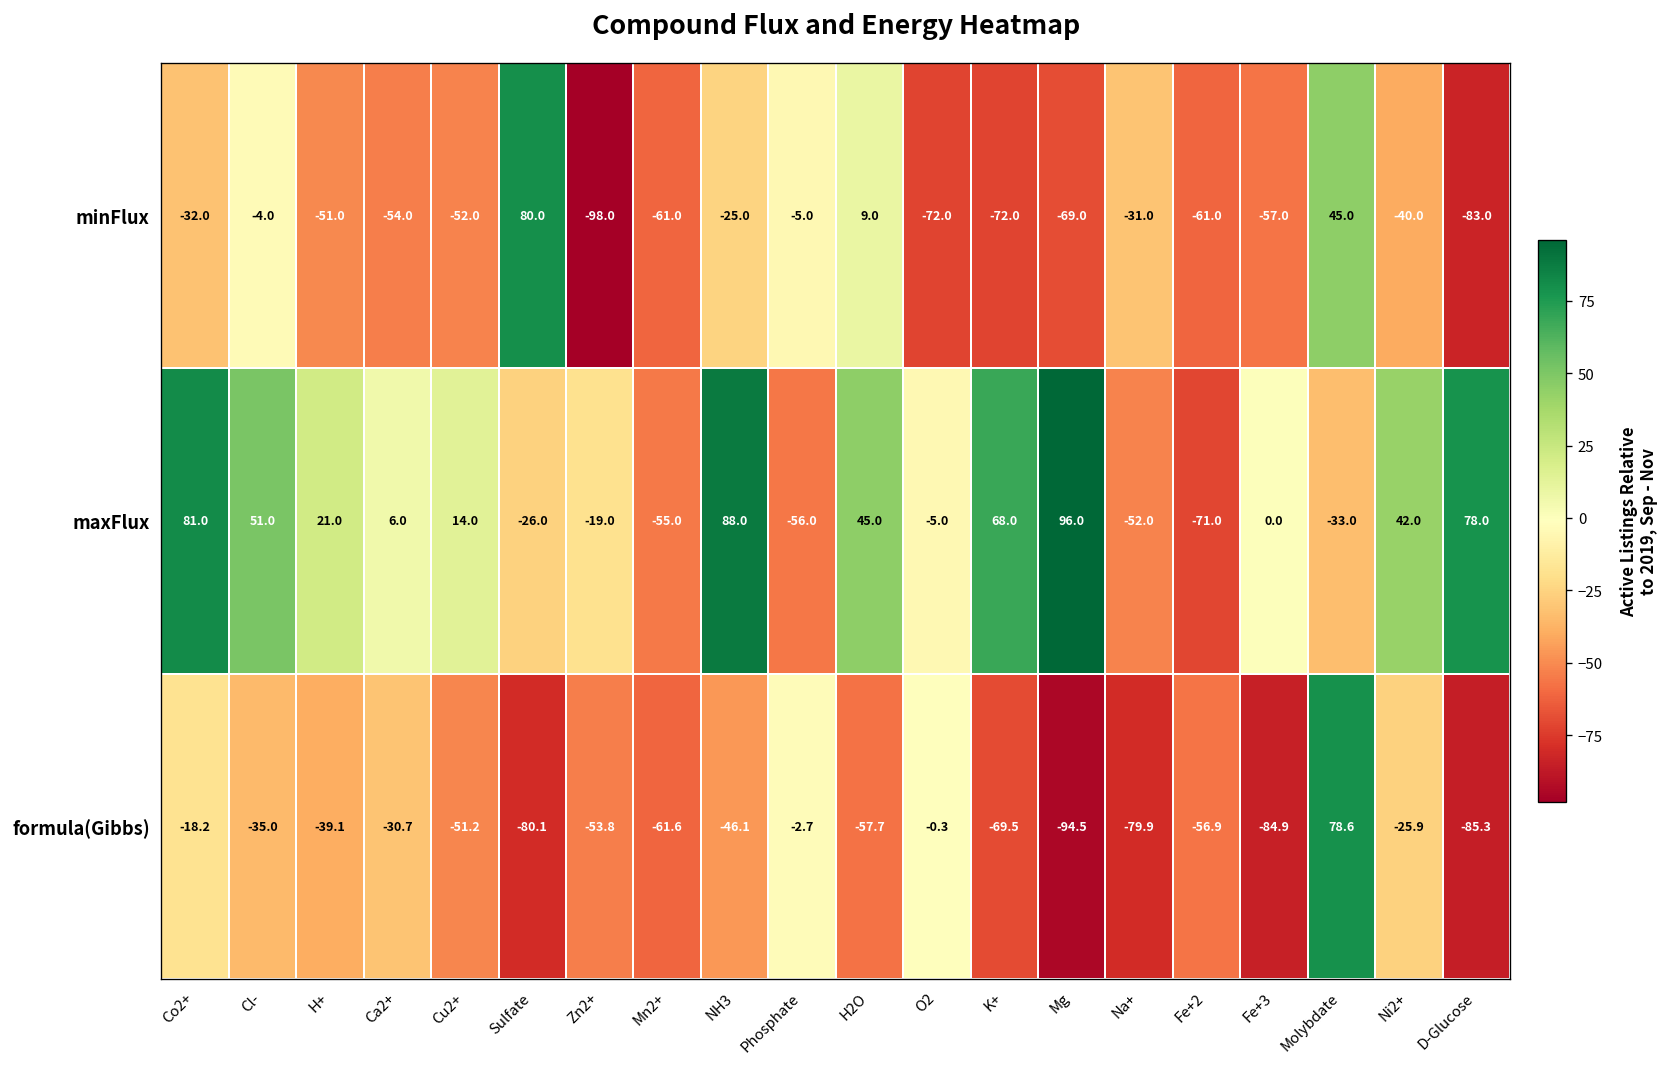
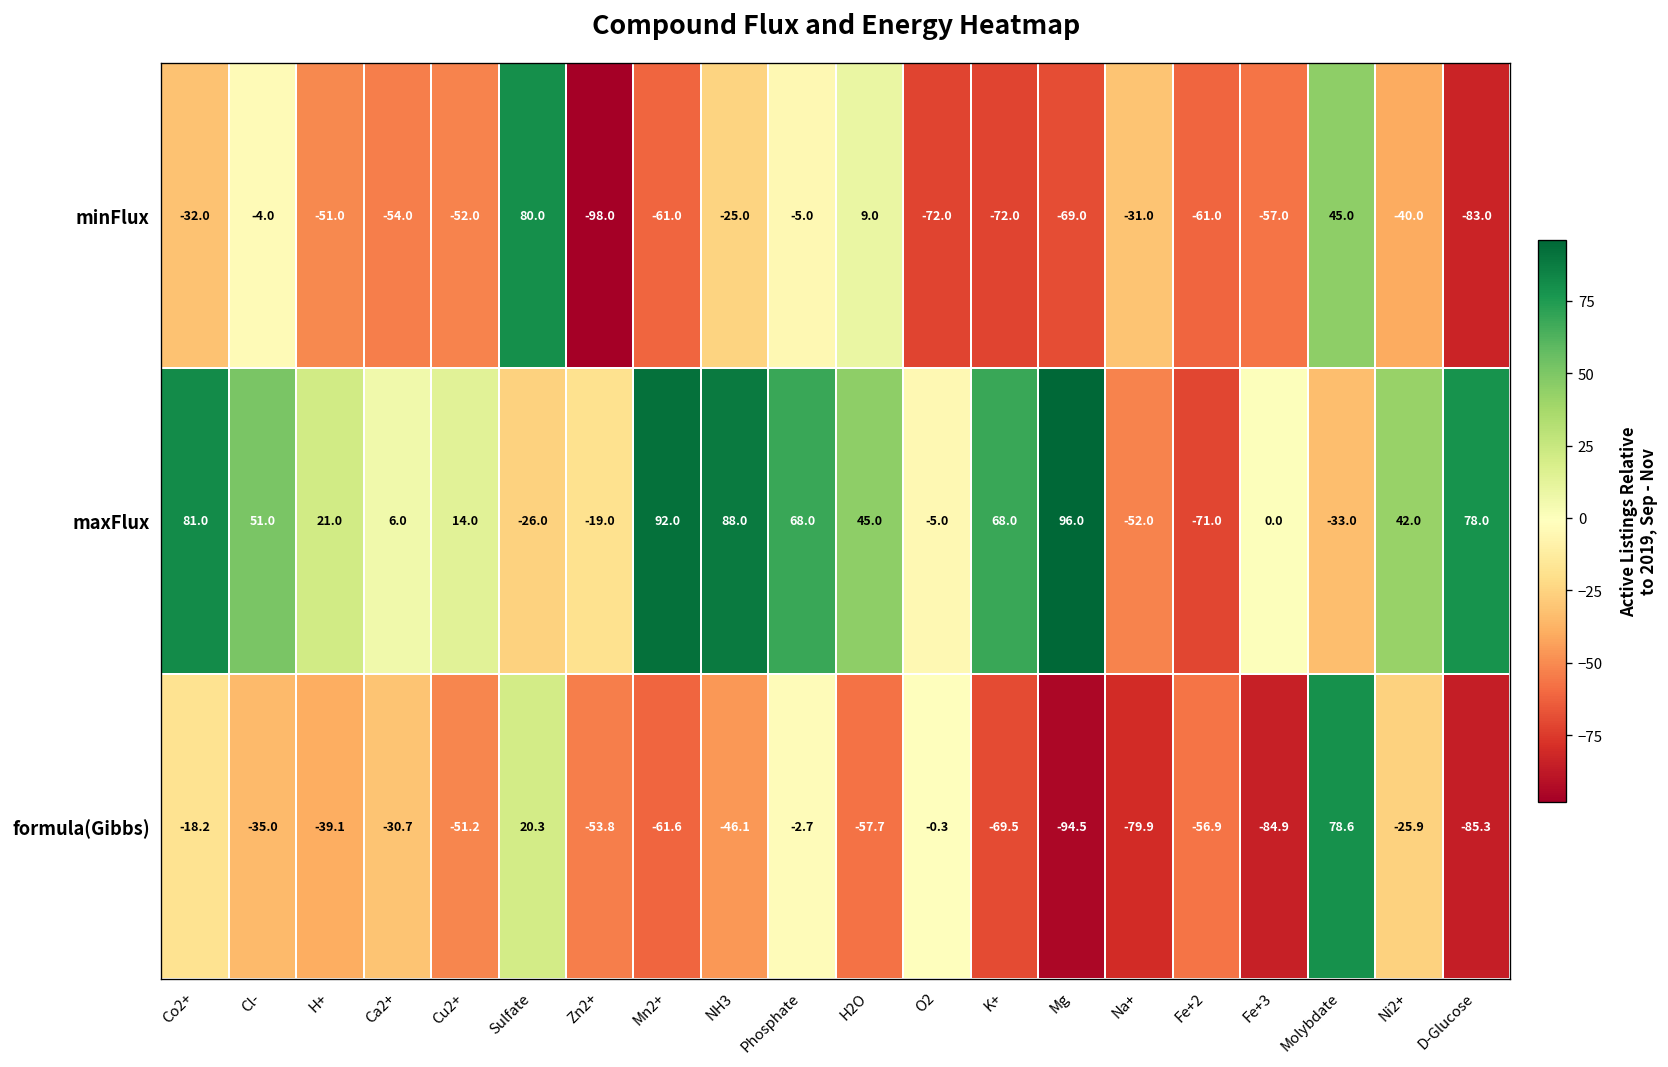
  {
    "minFlux": {
      "Co2+": -32.0,
      "Cl-": -4.0,
      "H+": -51.0,
      "Ca2+": -54.0,
      "Cu2+": -52.0,
      "Sulfate": 80.0,
      "Zn2+": -98.0,
      "Mn2+": -61.0,
      "NH3": -25.0,
      "Phosphate": -5.0,
      "H2O": 9.0,
      "O2": -72.0,
      "K+": -72.0,
      "Mg": -69.0,
      "Na+": -31.0,
      "Fe+2": -61.0,
      "Fe+3": -57.0,
      "Molybdate": 45.0,
      "Ni2+": -40.0,
      "D-Glucose": -83.0
    },
    "maxFlux": {
      "Co2+": 81.0,
      "Cl-": 51.0,
      "H+": 21.0,
      "Ca2+": 6.0,
      "Cu2+": 14.0,
      "Sulfate": -26.0,
      "Zn2+": -19.0,
-     "Mn2+": -55.0,
+     "Mn2+": 92.0,
      "NH3": 88.0,
-     "Phosphate": -56.0,
+     "Phosphate": 68.0,
      "H2O": 45.0,
      "O2": -5.0,
      "K+": 68.0,
      "Mg": 96.0,
      "Na+": -52.0,
      "Fe+2": -71.0,
      "Fe+3": 0.0,
      "Molybdate": -33.0,
      "Ni2+": 42.0,
      "D-Glucose": 78.0
    },
    "formula(Gibbs)": {
      "Co2+": -18.2,
      "Cl-": -35.0,
      "H+": -39.1,
      "Ca2+": -30.7,
      "Cu2+": -51.2,
-     "Sulfate": -80.1,
+     "Sulfate": 20.3,
      "Zn2+": -53.8,
      "Mn2+": -61.6,
      "NH3": -46.1,
      "Phosphate": -2.7,
      "H2O": -57.7,
      "O2": -0.3,
      "K+": -69.5,
      "Mg": -94.5,
      "Na+": -79.9,
      "Fe+2": -56.9,
      "Fe+3": -84.9,
      "Molybdate": 78.6,
      "Ni2+": -25.9,
      "D-Glucose": -85.3
    }
  }
